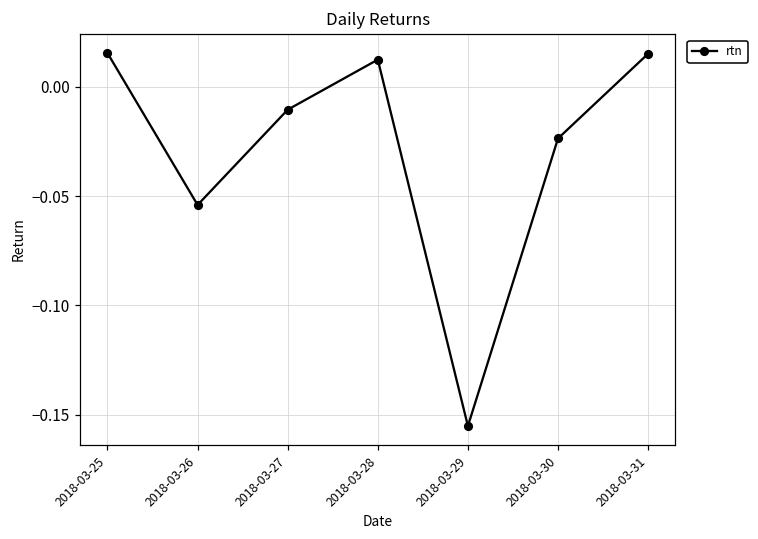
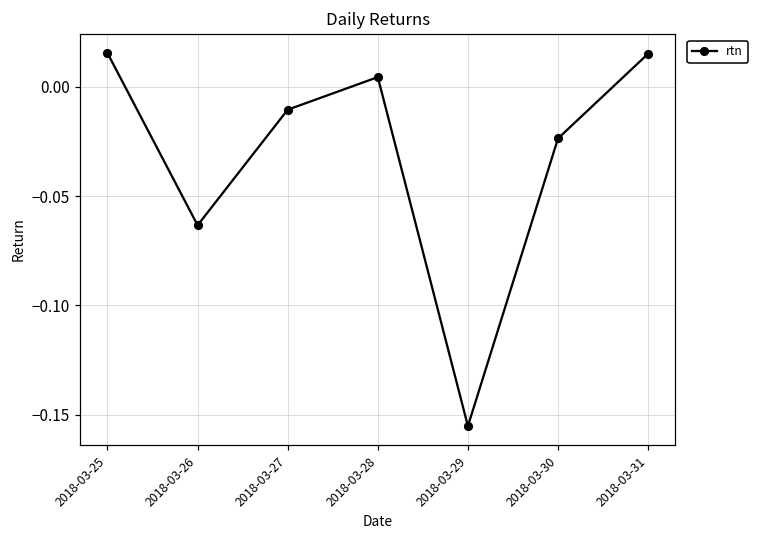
  {
    "2018-03-25": 0.015,
-   "2018-03-26": -0.054,
+   "2018-03-26": -0.063,
    "2018-03-27": -0.010,
-   "2018-03-28": 0.012,
+   "2018-03-28": 0.004,
    "2018-03-29": -0.155,
    "2018-03-30": -0.024,
    "2018-03-31": 0.015
  }
